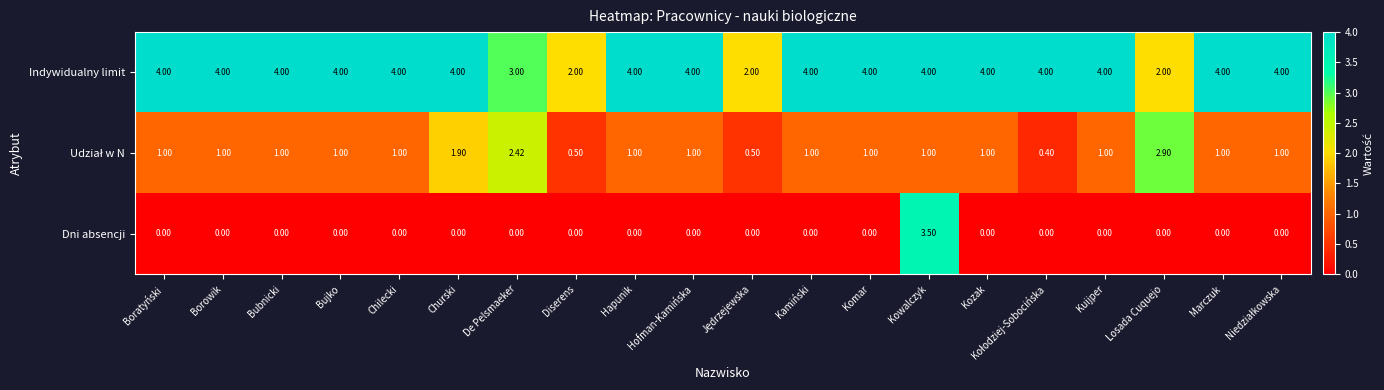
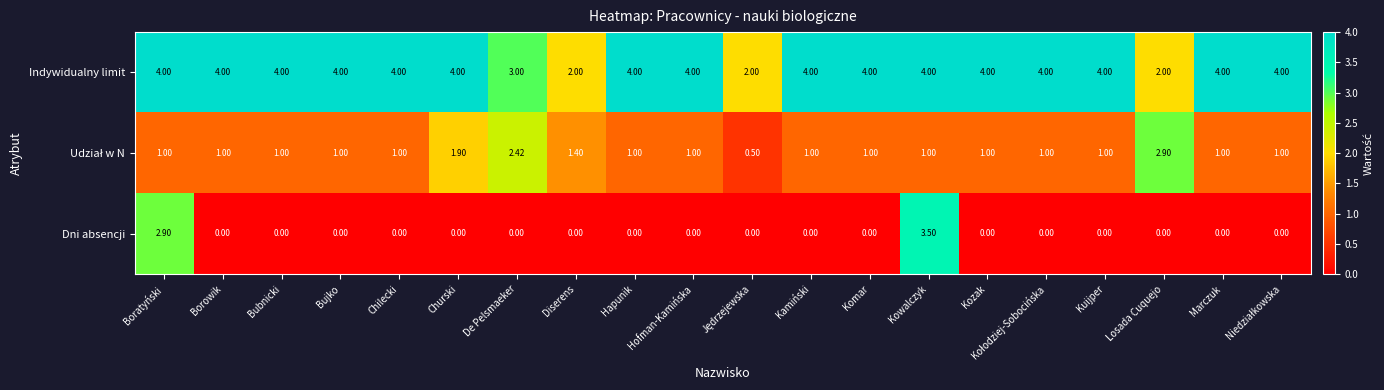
  {
    "Indywidualny limit": {
      "Boratyński": 4.00,
      "Borowik": 4.00,
      "Bubnicki": 4.00,
      "Bujko": 4.00,
      "Chilecki": 4.00,
      "Churski": 4.00,
      "De Pelsmaeker": 3.00,
      "Diserens": 2.00,
      "Hapunik": 4.00,
      "Hofman-Kamińska": 4.00,
      "Jędrzejewska": 2.00,
      "Kamiński": 4.00,
      "Komar": 4.00,
      "Kowalczyk": 4.00,
      "Kozak": 4.00,
      "Kołodziej-Sobocińska": 4.00,
      "Kuijper": 4.00,
      "Losada Cuquejo": 2.00,
      "Marczuk": 4.00,
      "Niedziałkowska": 4.00
    },
    "Udział w N": {
      "Boratyński": 1.00,
      "Borowik": 1.00,
      "Bubnicki": 1.00,
      "Bujko": 1.00,
      "Chilecki": 1.00,
      "Churski": 1.90,
      "De Pelsmaeker": 2.42,
-     "Diserens": 0.50,
+     "Diserens": 1.40,
      "Hapunik": 1.00,
      "Hofman-Kamińska": 1.00,
      "Jędrzejewska": 0.50,
      "Kamiński": 1.00,
      "Komar": 1.00,
      "Kowalczyk": 1.00,
      "Kozak": 1.00,
-     "Kołodziej-Sobocińska": 0.40,
+     "Kołodziej-Sobocińska": 1.00,
      "Kuijper": 1.00,
      "Losada Cuquejo": 2.90,
      "Marczuk": 1.00,
      "Niedziałkowska": 1.00
    },
    "Dni absencji": {
-     "Boratyński": 0.00,
+     "Boratyński": 2.90,
      "Borowik": 0.00,
      "Bubnicki": 0.00,
      "Bujko": 0.00,
      "Chilecki": 0.00,
      "Churski": 0.00,
      "De Pelsmaeker": 0.00,
      "Diserens": 0.00,
      "Hapunik": 0.00,
      "Hofman-Kamińska": 0.00,
      "Jędrzejewska": 0.00,
      "Kamiński": 0.00,
      "Komar": 0.00,
      "Kowalczyk": 3.50,
      "Kozak": 0.00,
      "Kołodziej-Sobocińska": 0.00,
      "Kuijper": 0.00,
      "Losada Cuquejo": 0.00,
      "Marczuk": 0.00,
      "Niedziałkowska": 0.00
    }
  }
